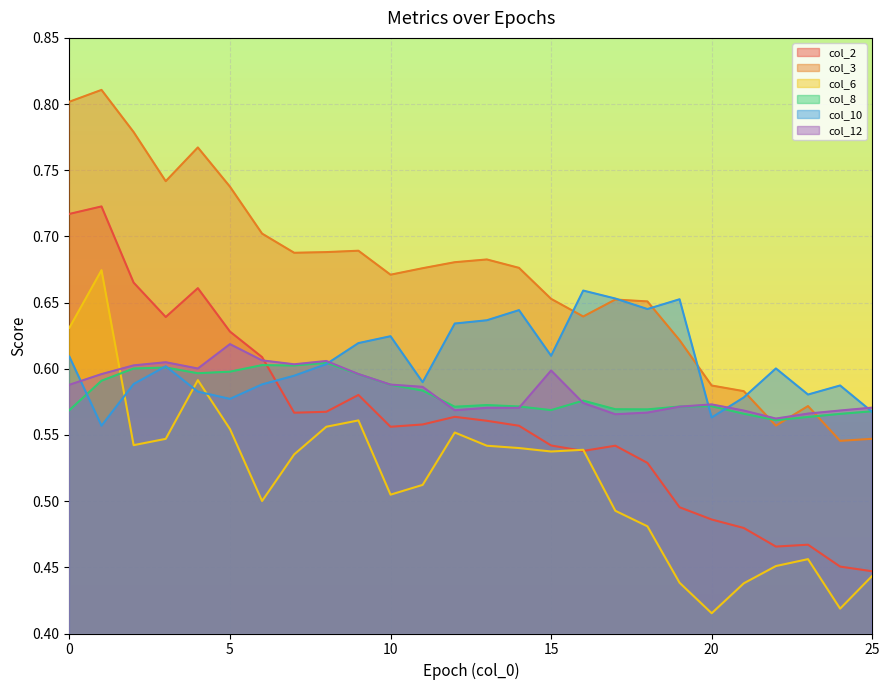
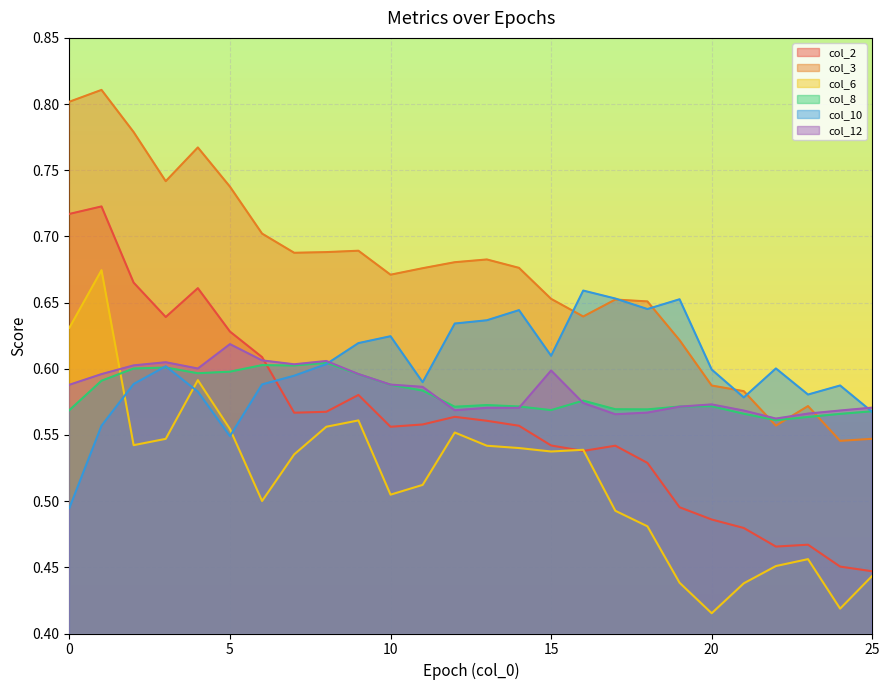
  {
    "col_8": {
      "0": 0.569,
      "5": 0.598,
      "15": 0.569
    },
    "col_10": {
-     "0": 0.609,
-     "5": 0.577,
+     "0": 0.495,
+     "5": 0.549,
      "10": 0.625,
      "15": 0.610,
-     "20": 0.563
+     "20": 0.599
    },
    "col_12": {
      "0": 0.588,
      "5": 0.619,
      "15": 0.599,
      "25": 0.571
    }
  }
